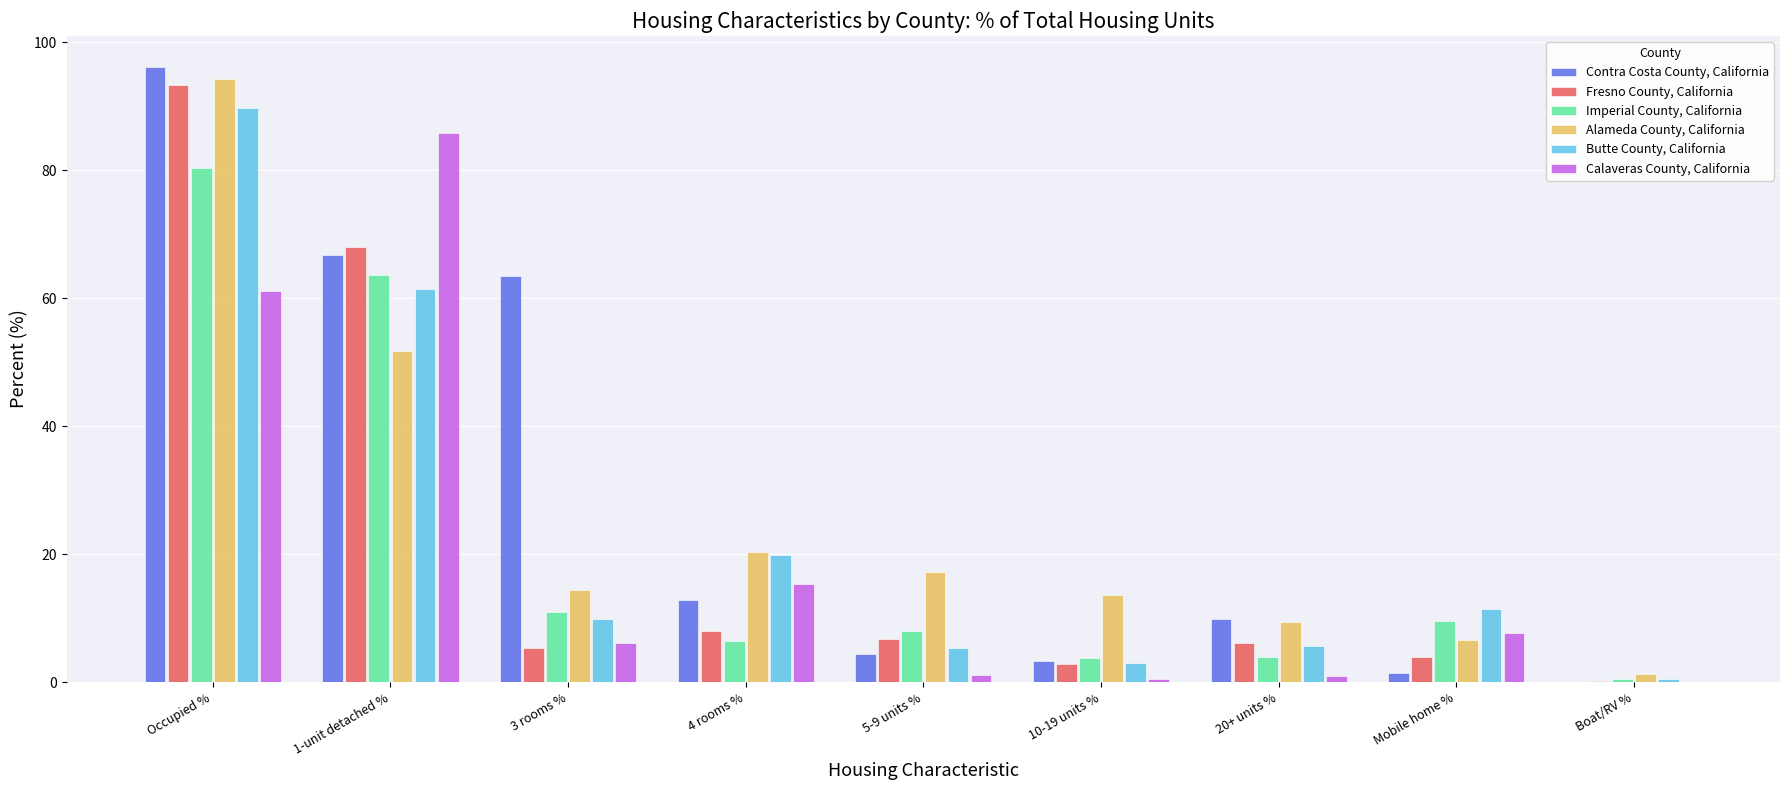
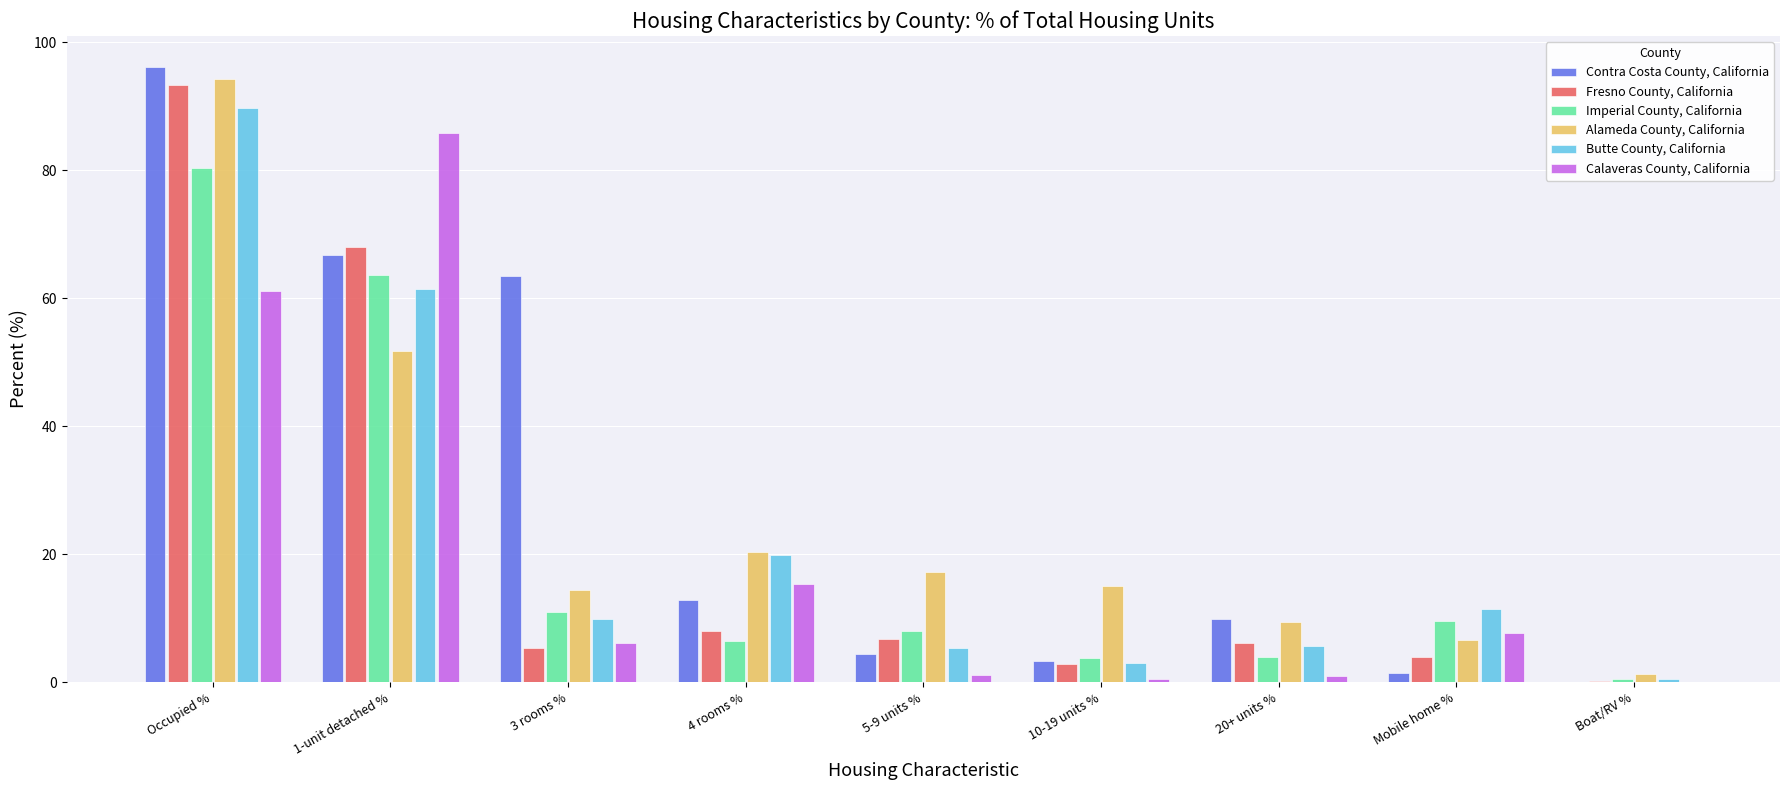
  {
    "Contra Costa County, California": {
      "Occupied %": 96,
      "1-unit detached %": 67,
      "3 rooms %": 64,
      "4 rooms %": 13,
      "5-9 units %": 4,
      "10-19 units %": 3,
      "20+ units %": 10,
      "Mobile home %": 2
    },
    "Fresno County, California": {
      "Occupied %": 93,
      "1-unit detached %": 68,
      "3 rooms %": 5,
      "4 rooms %": 8,
      "5-9 units %": 7,
      "10-19 units %": 3,
      "20+ units %": 6,
      "Mobile home %": 4
    },
    "Imperial County, California": {
      "Occupied %": 80,
      "1-unit detached %": 64,
      "3 rooms %": 11,
      "4 rooms %": 7,
      "5-9 units %": 8,
      "10-19 units %": 4,
      "20+ units %": 4,
      "Mobile home %": 10,
      "Boat/RV %": 1
    },
    "Alameda County, California": {
      "Occupied %": 94,
      "1-unit detached %": 52,
      "3 rooms %": 14,
      "4 rooms %": 20,
      "5-9 units %": 17,
-     "10-19 units %": 14,
+     "10-19 units %": 15,
      "20+ units %": 9,
      "Mobile home %": 7,
      "Boat/RV %": 1
    },
    "Butte County, California": {
      "Occupied %": 90,
      "1-unit detached %": 61,
      "3 rooms %": 10,
      "4 rooms %": 20,
      "5-9 units %": 5,
      "10-19 units %": 3,
      "20+ units %": 6,
      "Mobile home %": 12,
      "Boat/RV %": 1
    },
    "Calaveras County, California": {
      "Occupied %": 61,
      "1-unit detached %": 86,
      "3 rooms %": 6,
      "4 rooms %": 15,
      "5-9 units %": 1,
      "10-19 units %": 1,
      "20+ units %": 1,
      "Mobile home %": 8
    }
  }
